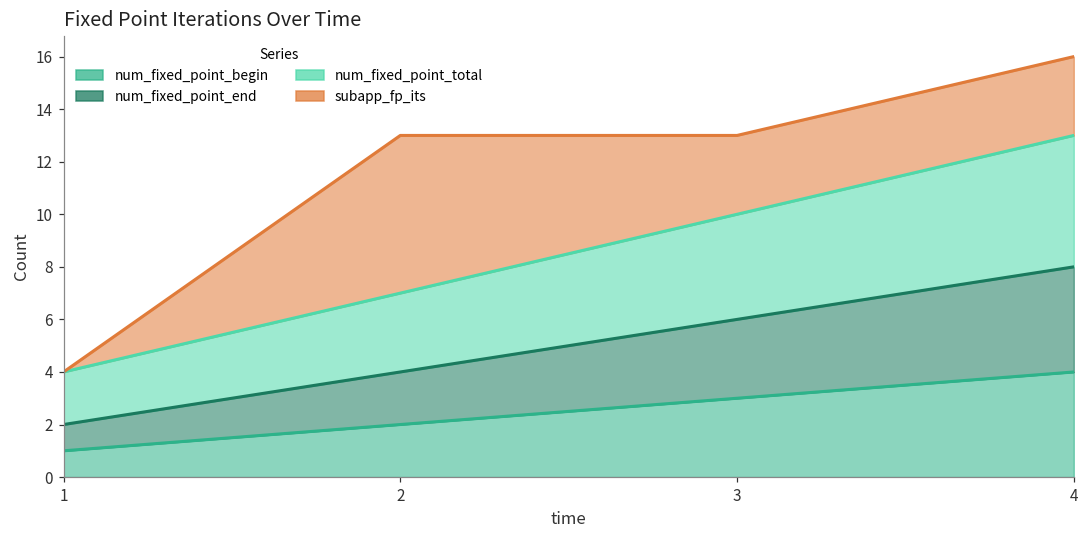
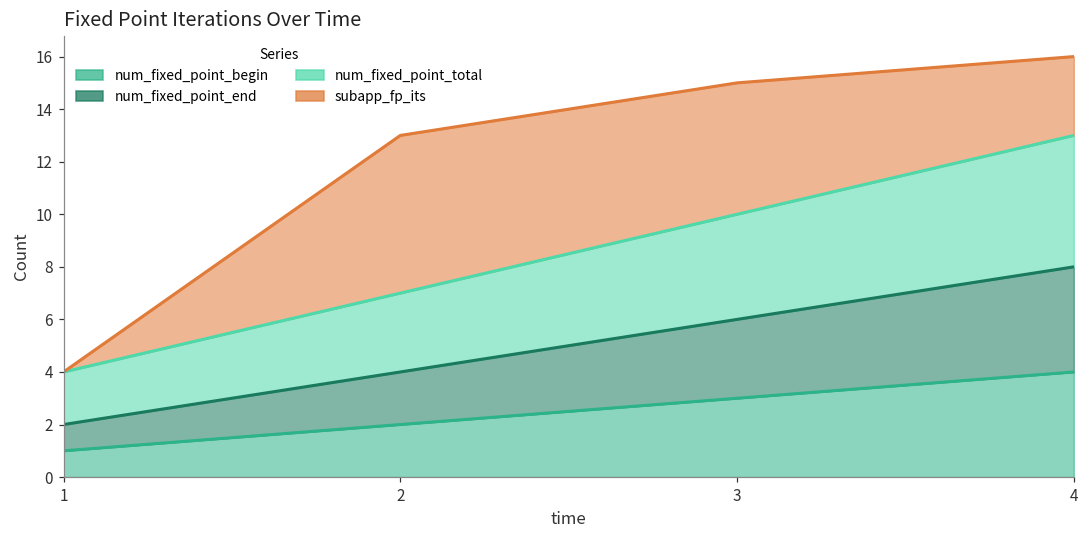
  {
    "num_fixed_point_end": {
      "1": 1,
      "2": 2,
      "3": 3,
      "4": 4
    },
    "subapp_fp_its": {
      "2": 6,
-     "3": 3,
+     "3": 5,
      "4": 3
    }
  }
